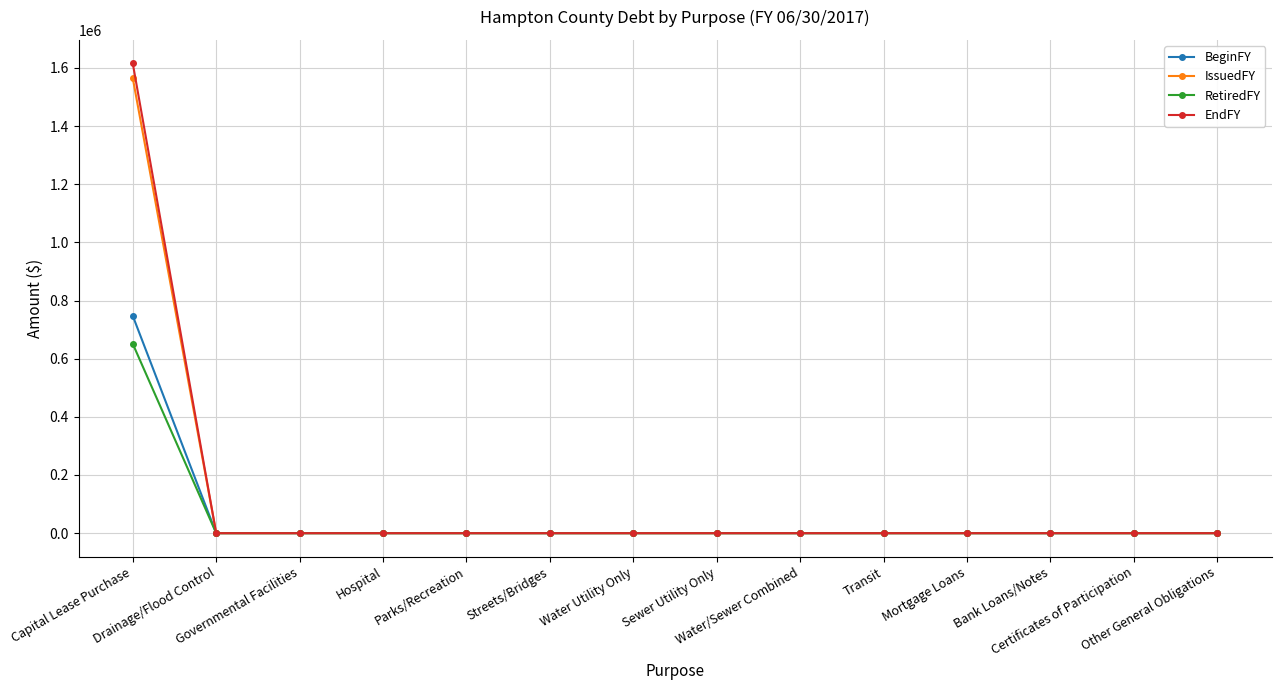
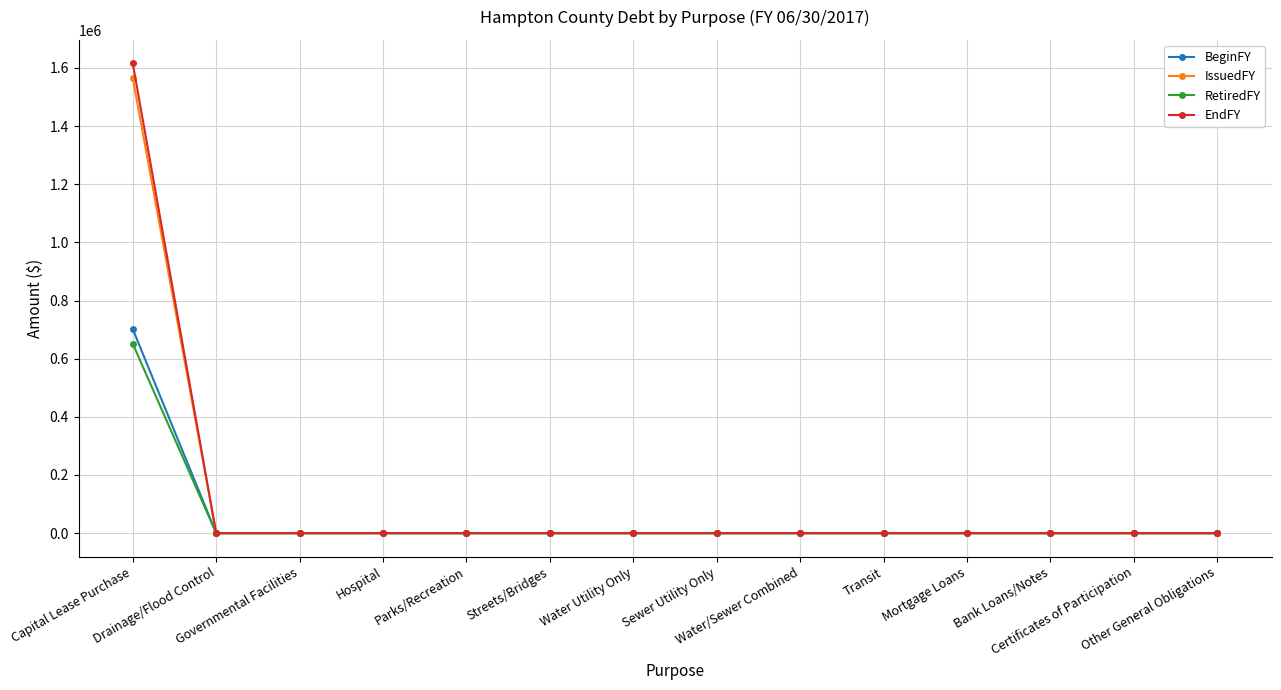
  {
    "BeginFY": {
-     "Capital Lease Purchase": 750000
+     "Capital Lease Purchase": 700000
    },
    "IssuedFY": {
      "Capital Lease Purchase": 1560000
    },
    "RetiredFY": {
      "Capital Lease Purchase": 650000
    },
    "EndFY": {
      "Capital Lease Purchase": 1620000
    }
  }
